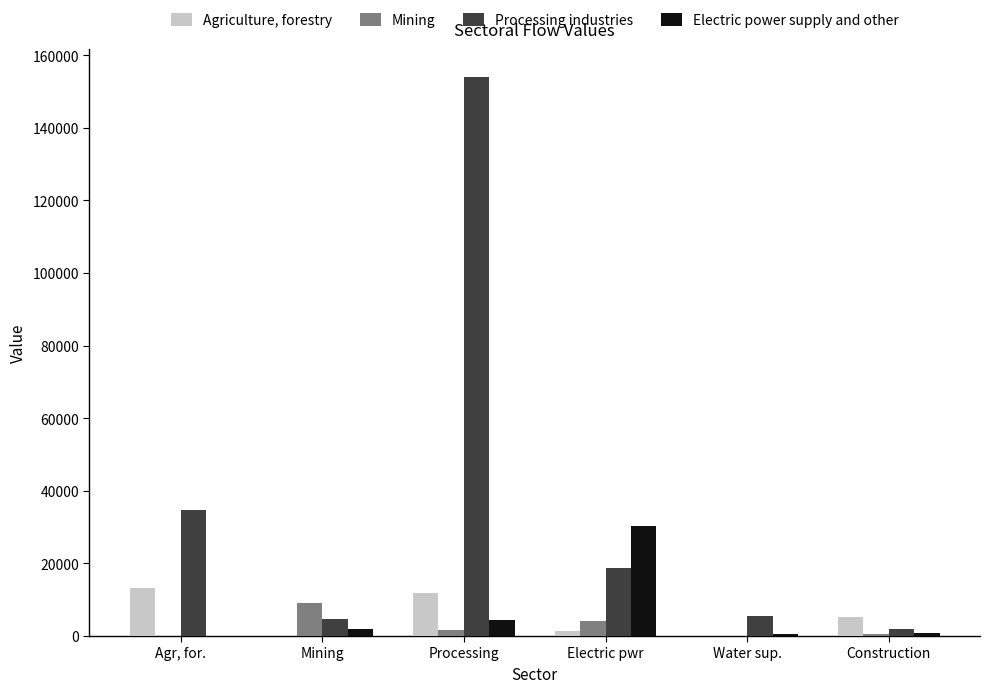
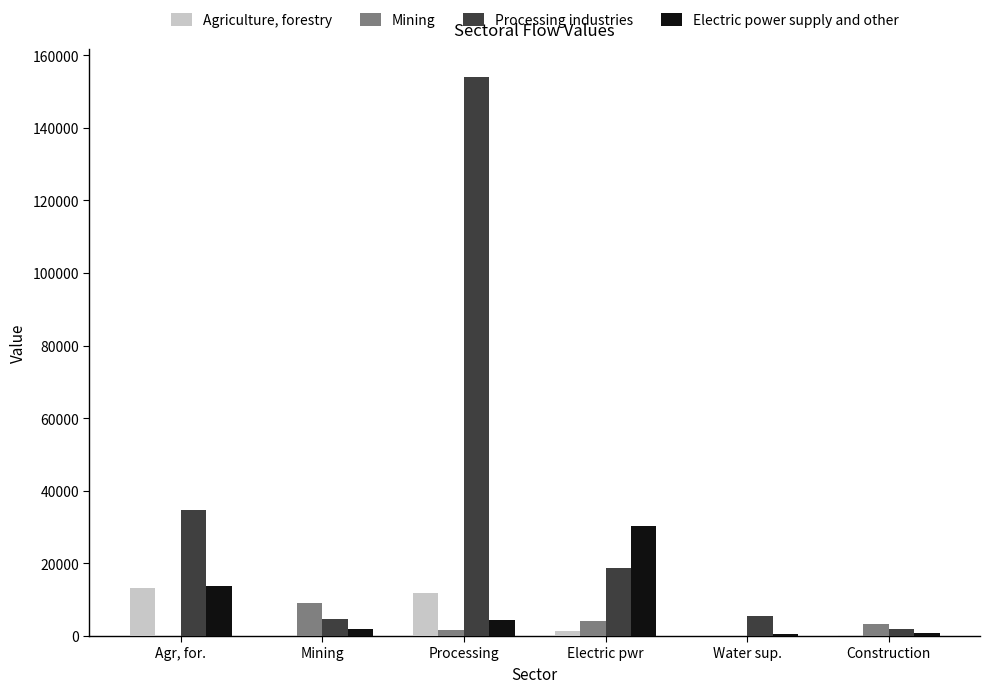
  {
    "Agriculture, forestry": {
      "Agr, for.": 13000,
      "Processing": 12000,
      "Electric pwr": 1000,
-     "Construction": 5000
+     "Construction": 0
    },
    "Mining": {
      "Mining": 9000,
      "Processing": 2000,
      "Electric pwr": 4000,
-     "Construction": 1000
+     "Construction": 3000
    },
    "Processing industries": {
      "Agr, for.": 35000,
      "Mining": 5000,
      "Processing": 154000,
      "Electric pwr": 19000,
      "Water sup.": 6000,
      "Construction": 2000
    },
    "Electric power supply and other": {
-     "Agr, for.": 0,
+     "Agr, for.": 14000,
      "Mining": 2000,
      "Processing": 4000,
      "Electric pwr": 30000,
      "Construction": 1000
    }
  }
